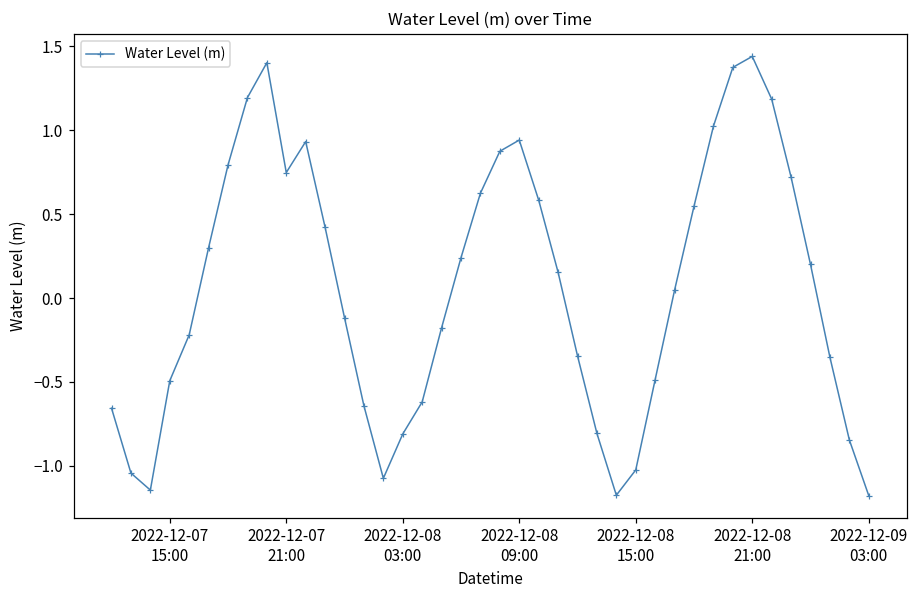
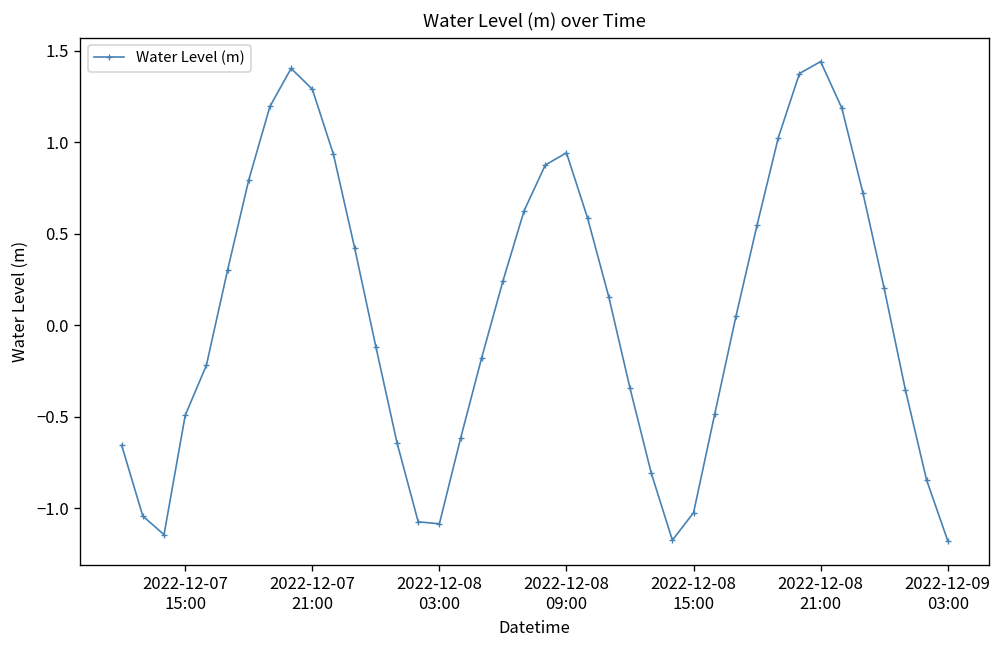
  {
    "2022-12-07 15:00": -0.49,
-   "2022-12-07 21:00": 0.75,
-   "2022-12-08 03:00": -0.81,
+   "2022-12-07 21:00": 1.29,
+   "2022-12-08 03:00": -1.08,
    "2022-12-08 09:00": 0.94,
    "2022-12-08 15:00": -1.02,
    "2022-12-08 21:00": 1.44,
    "2022-12-09 03:00": -1.18
  }
